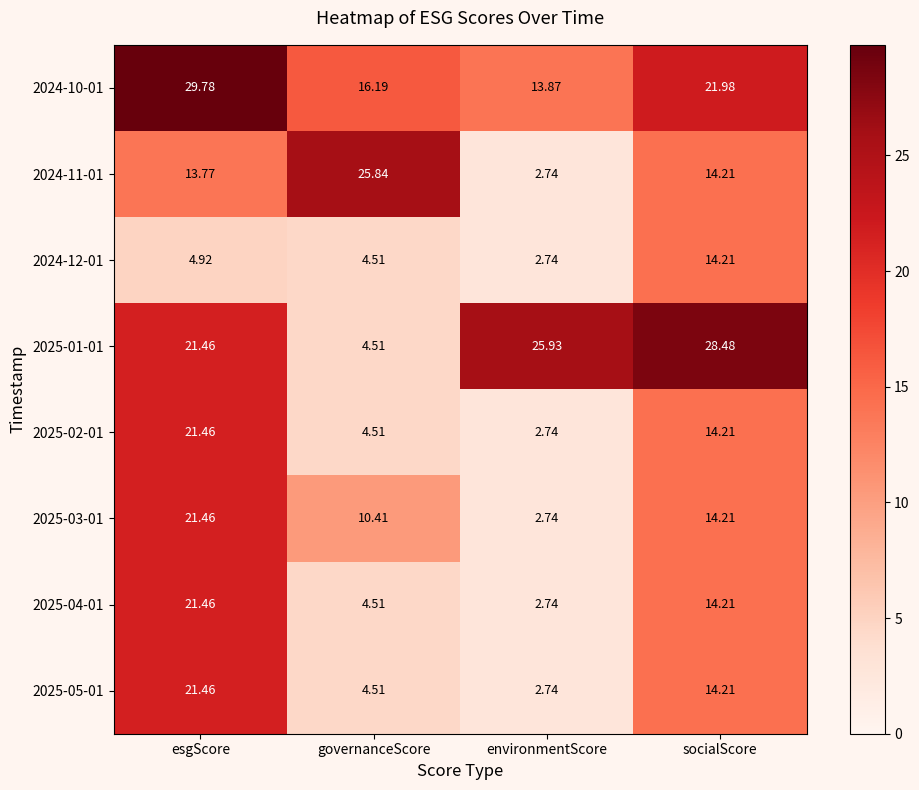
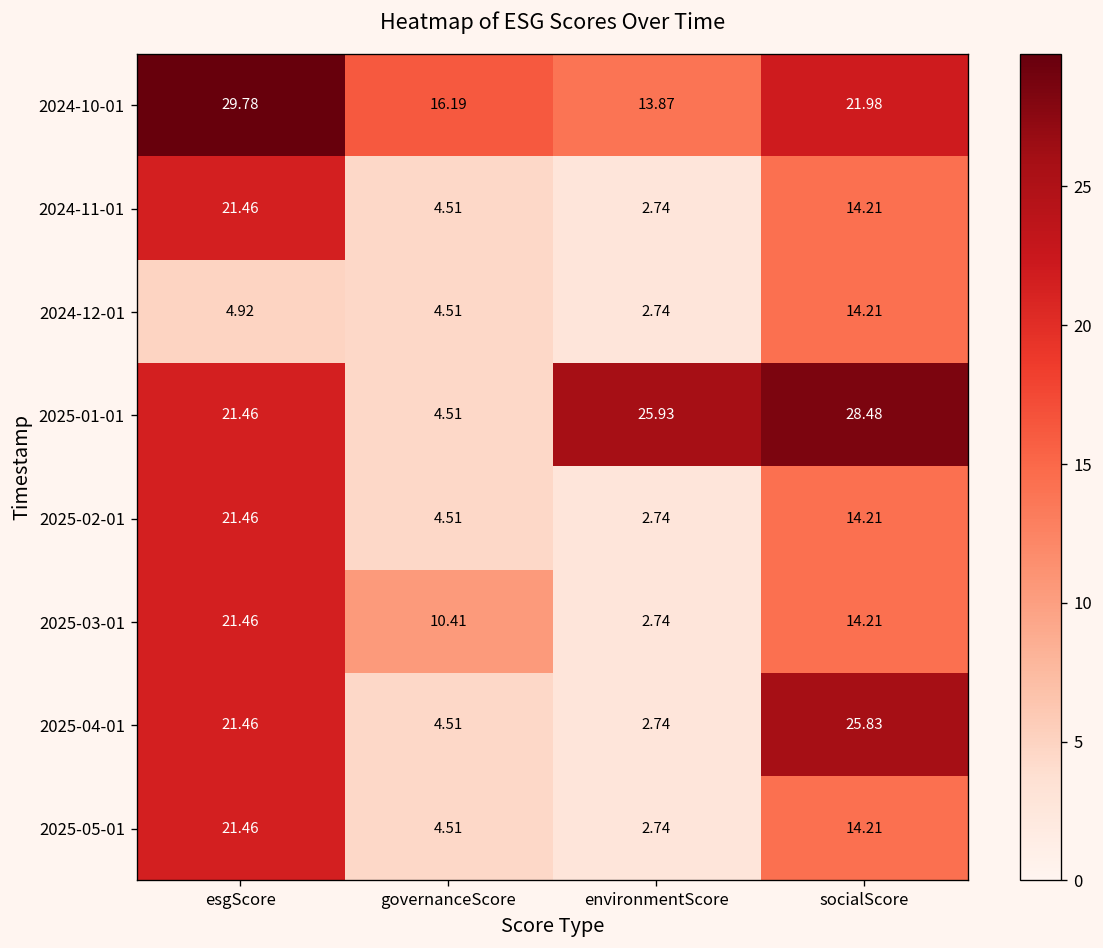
  {
    "2024-10-01": {
      "esgScore": 29.78,
      "governanceScore": 16.19,
      "environmentScore": 13.87,
      "socialScore": 21.98
    },
    "2024-11-01": {
-     "esgScore": 13.77,
-     "governanceScore": 25.84,
+     "esgScore": 21.46,
+     "governanceScore": 4.51,
      "environmentScore": 2.74,
      "socialScore": 14.21
    },
    "2024-12-01": {
      "esgScore": 4.92,
      "governanceScore": 4.51,
      "environmentScore": 2.74,
      "socialScore": 14.21
    },
    "2025-01-01": {
      "esgScore": 21.46,
      "governanceScore": 4.51,
      "environmentScore": 25.93,
      "socialScore": 28.48
    },
    "2025-02-01": {
      "esgScore": 21.46,
      "governanceScore": 4.51,
      "environmentScore": 2.74,
      "socialScore": 14.21
    },
    "2025-03-01": {
      "esgScore": 21.46,
      "governanceScore": 10.41,
      "environmentScore": 2.74,
      "socialScore": 14.21
    },
    "2025-04-01": {
      "esgScore": 21.46,
      "governanceScore": 4.51,
      "environmentScore": 2.74,
-     "socialScore": 14.21
+     "socialScore": 25.83
    },
    "2025-05-01": {
      "esgScore": 21.46,
      "governanceScore": 4.51,
      "environmentScore": 2.74,
      "socialScore": 14.21
    }
  }
